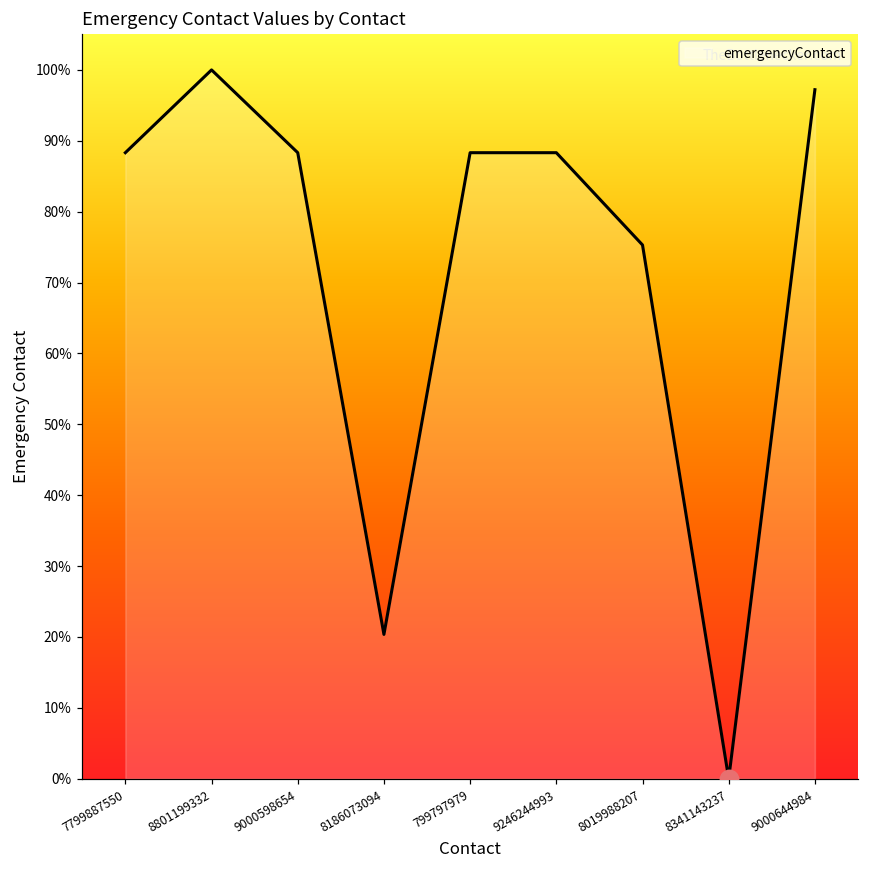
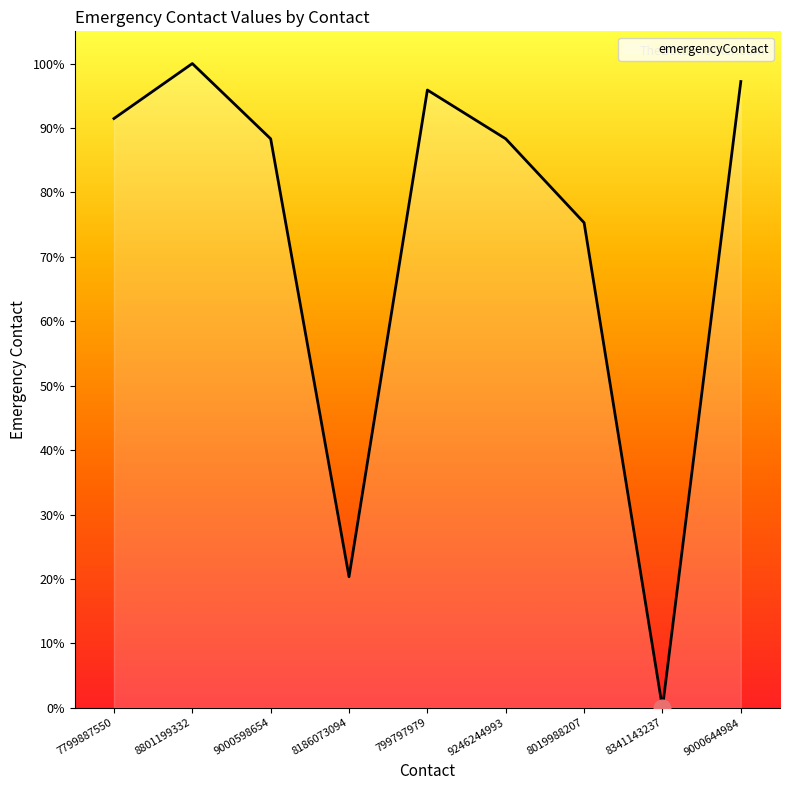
  {
    "emergencyContact": {
-     "7799887550": "88%",
+     "7799887550": "91%",
      "8801199332": "100%",
      "9000598654": "88%",
      "8186073094": "20%",
-     "799797979": "88%",
+     "799797979": "96%",
      "9246244993": "88%",
      "8019988207": "75%",
      "9000644984": "97%"
    }
  }
